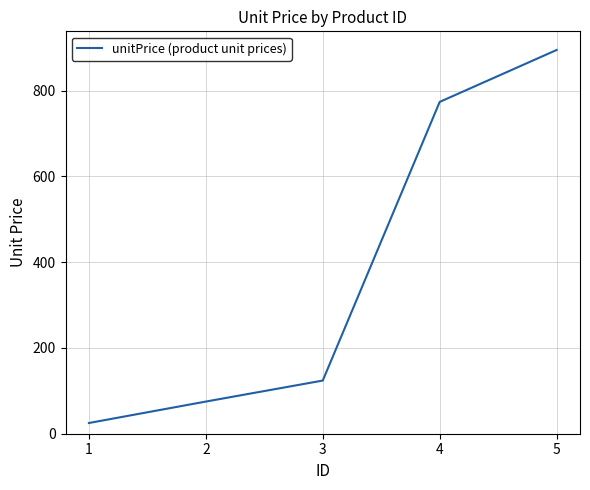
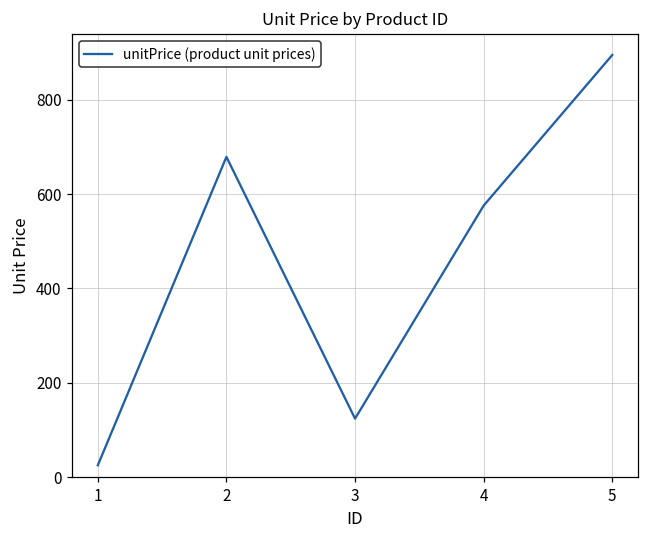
  {
    "1": 30,
-   "2": 80,
+   "2": 680,
    "3": 120,
-   "4": 770,
+   "4": 580,
    "5": 900
  }
